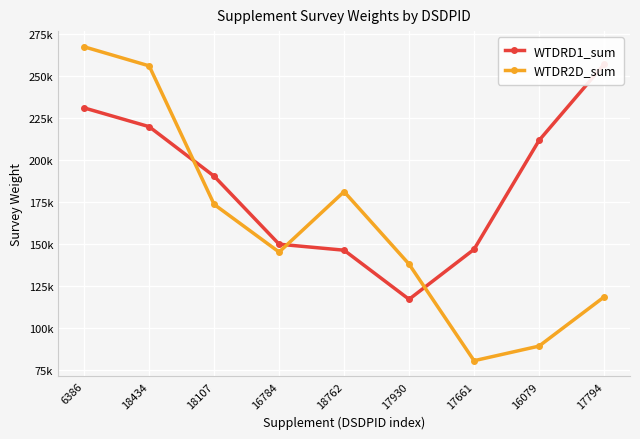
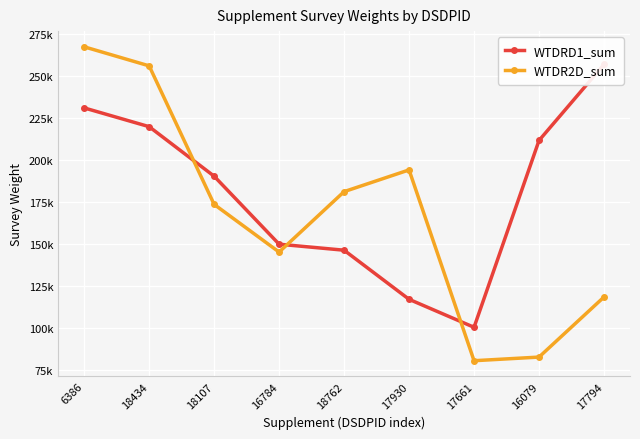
  {
    "WTDRD1_sum": {
      "6386": 231000,
      "18434": 220000,
      "18107": 190000,
      "16784": 150000,
      "18762": 146000,
      "17930": 117000,
-     "17661": 147000,
+     "17661": 100000,
      "16079": 212000
    },
    "WTDR2D_sum": {
      "6386": 267000,
      "18434": 256000,
      "18107": 173000,
      "16784": 145000,
      "18762": 181000,
-     "17930": 138000,
+     "17930": 194000,
      "17661": 80000,
-     "16079": 89000,
+     "16079": 83000,
      "17794": 118000
    }
  }
